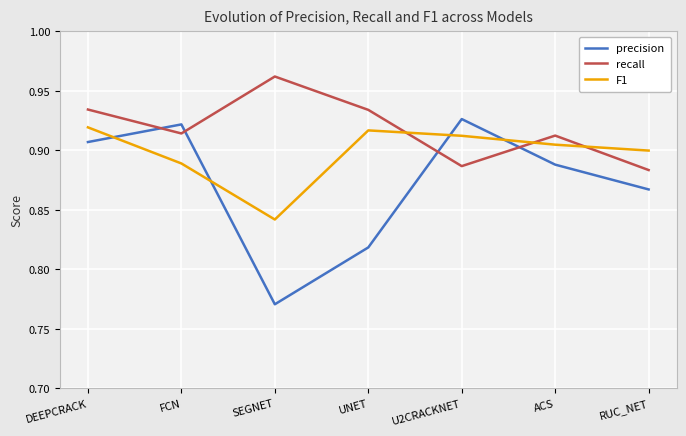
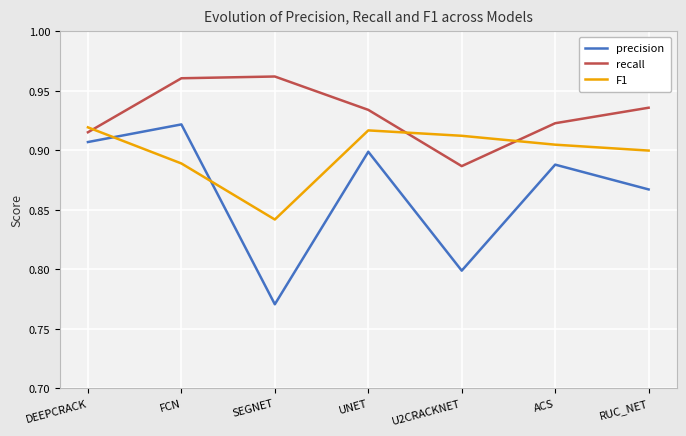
  {
    "precision": {
      "DEEPCRACK": 0.907,
      "FCN": 0.922,
      "SEGNET": 0.771,
-     "UNET": 0.818,
-     "U2CRACKNET": 0.926,
+     "UNET": 0.899,
+     "U2CRACKNET": 0.799,
      "ACS": 0.888,
      "RUC_NET": 0.867
    },
    "recall": {
-     "DEEPCRACK": 0.934,
-     "FCN": 0.914,
+     "DEEPCRACK": 0.915,
+     "FCN": 0.961,
      "SEGNET": 0.962,
      "UNET": 0.934,
      "U2CRACKNET": 0.887,
-     "ACS": 0.912,
-     "RUC_NET": 0.883
+     "ACS": 0.923,
+     "RUC_NET": 0.936
    },
    "F1": {
      "DEEPCRACK": 0.919,
      "FCN": 0.889,
      "SEGNET": 0.842,
      "UNET": 0.917,
      "U2CRACKNET": 0.912,
      "ACS": 0.905,
      "RUC_NET": 0.900
    }
  }
